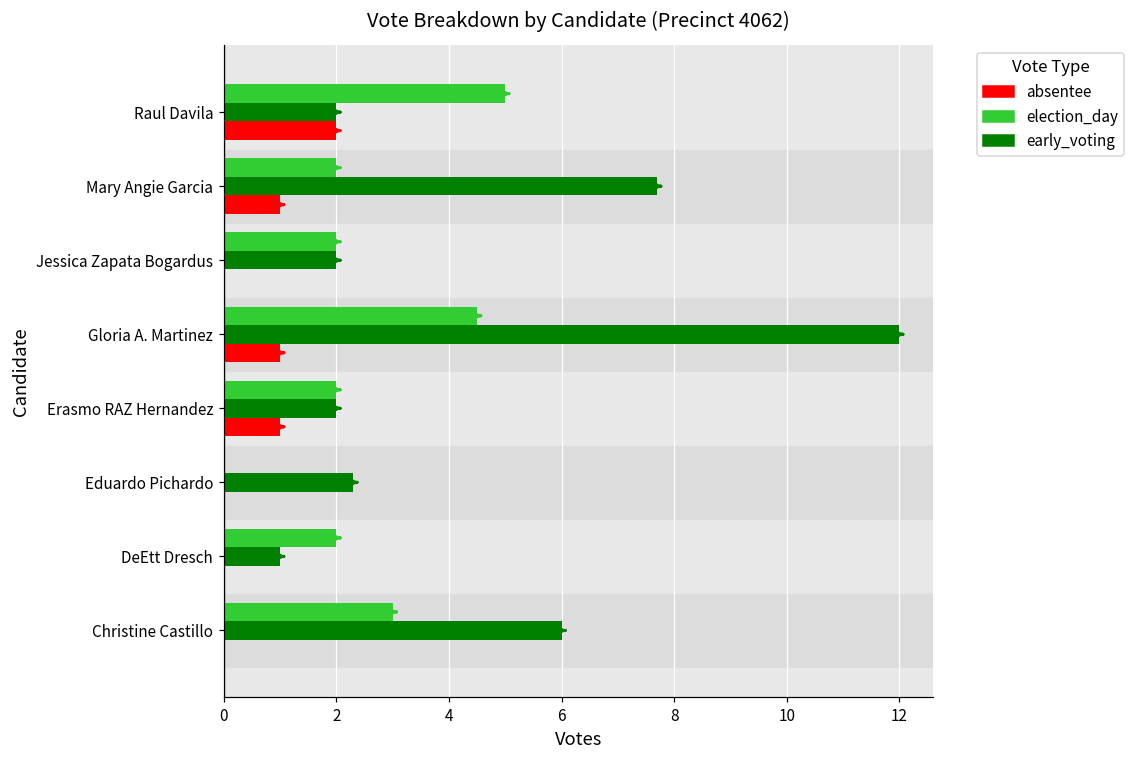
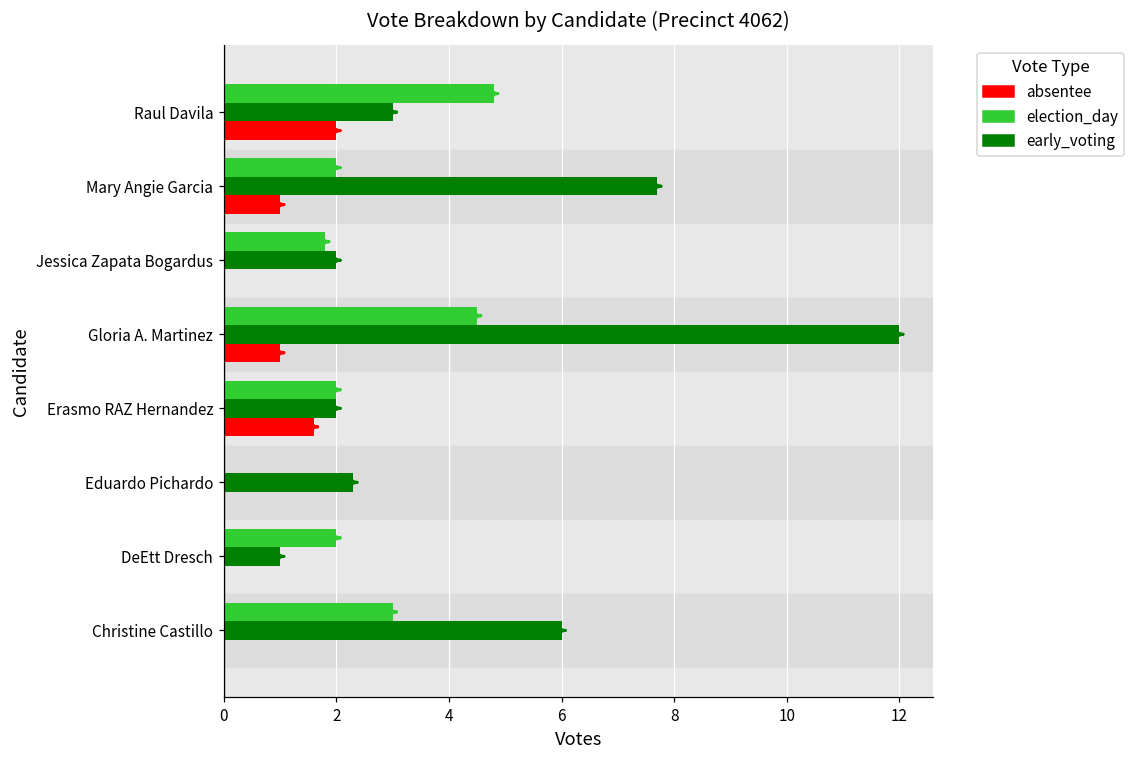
  {
    "election_day": {
-     "Raul Davila": 5.0,
+     "Raul Davila": 4.8,
      "Mary Angie Garcia": 2.0,
-     "Jessica Zapata Bogardus": 2.0,
+     "Jessica Zapata Bogardus": 1.8,
      "Gloria A. Martinez": 4.5,
      "Erasmo RAZ Hernandez": 2.0,
      "Eduardo Pichardo": 0.0,
      "DeEtt Dresch": 2.0,
      "Christine Castillo": 3.0
    },
    "early_voting": {
-     "Raul Davila": 2,
+     "Raul Davila": 3,
      "Mary Angie Garcia": 7.7,
      "Jessica Zapata Bogardus": 2,
      "Gloria A. Martinez": 12,
      "Erasmo RAZ Hernandez": 2,
      "Eduardo Pichardo": 2.3,
      "DeEtt Dresch": 1,
      "Christine Castillo": 6
    },
    "absentee": {
      "Raul Davila": 2.0,
      "Mary Angie Garcia": 1.0,
      "Jessica Zapata Bogardus": 0.0,
      "Gloria A. Martinez": 1.0,
-     "Erasmo RAZ Hernandez": 1.0,
+     "Erasmo RAZ Hernandez": 1.6,
      "Eduardo Pichardo": 0.0,
      "DeEtt Dresch": 0.0,
      "Christine Castillo": 0.0
    }
  }
